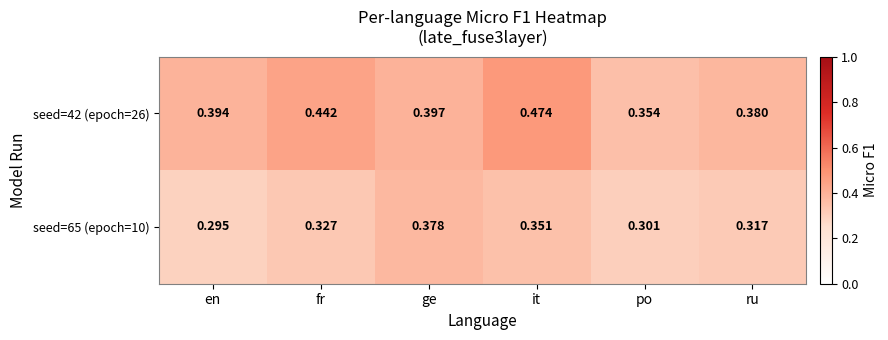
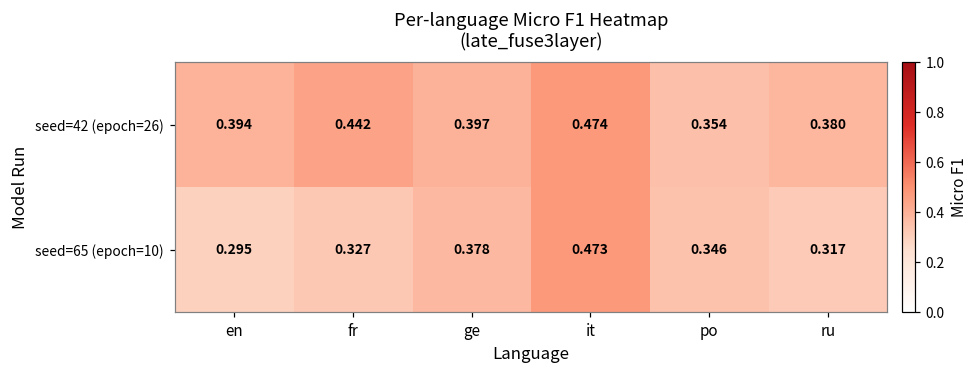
  {
    "seed=42 (epoch=26)": {
      "en": 0.394,
      "fr": 0.442,
      "ge": 0.397,
      "it": 0.474,
      "po": 0.354,
      "ru": 0.380
    },
    "seed=65 (epoch=10)": {
      "en": 0.295,
      "fr": 0.327,
      "ge": 0.378,
-     "it": 0.351,
-     "po": 0.301,
+     "it": 0.473,
+     "po": 0.346,
      "ru": 0.317
    }
  }
